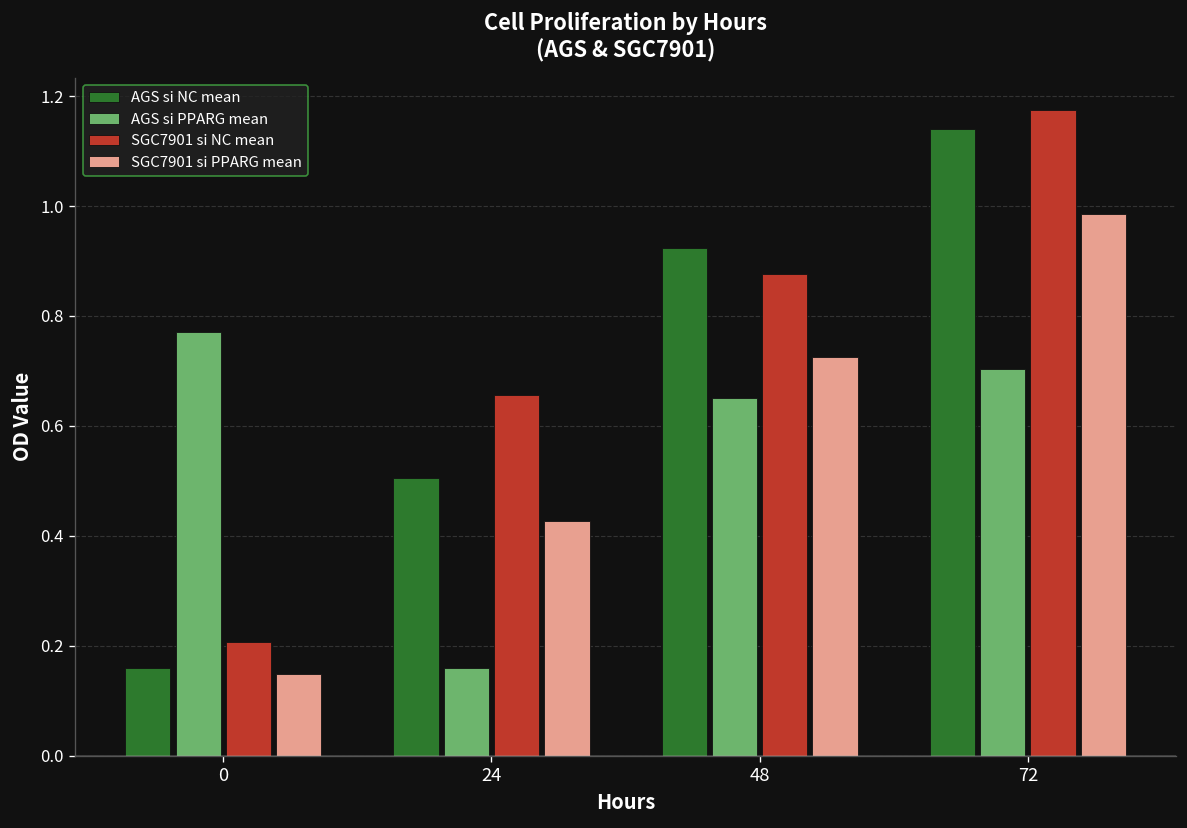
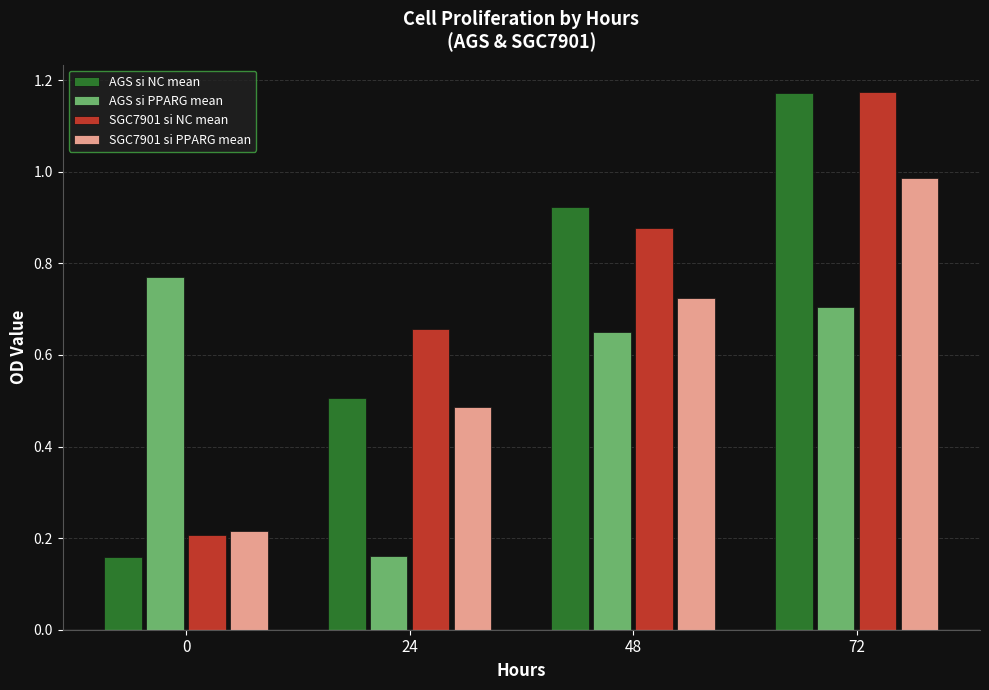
  {
    "AGS si NC mean": {
      "0": 0.16,
      "24": 0.51,
      "48": 0.92,
-     "72": 1.14
+     "72": 1.17
    },
    "AGS si PPARG mean": {
      "0": 0.77,
      "24": 0.16,
      "48": 0.65,
      "72": 0.70
    },
    "SGC7901 si NC mean": {
      "0": 0.21,
      "24": 0.66,
      "48": 0.88,
      "72": 1.18
    },
    "SGC7901 si PPARG mean": {
-     "0": 0.15,
-     "24": 0.43,
+     "0": 0.22,
+     "24": 0.49,
      "48": 0.73,
      "72": 0.99
    }
  }
